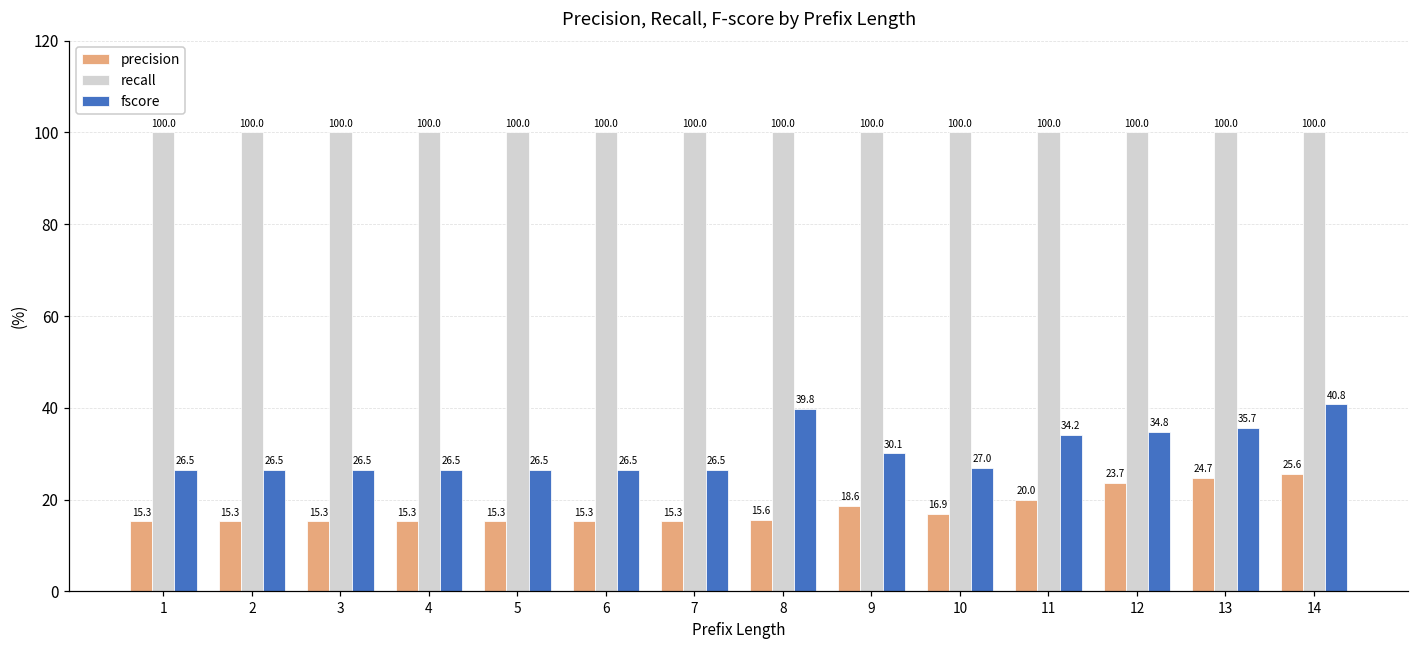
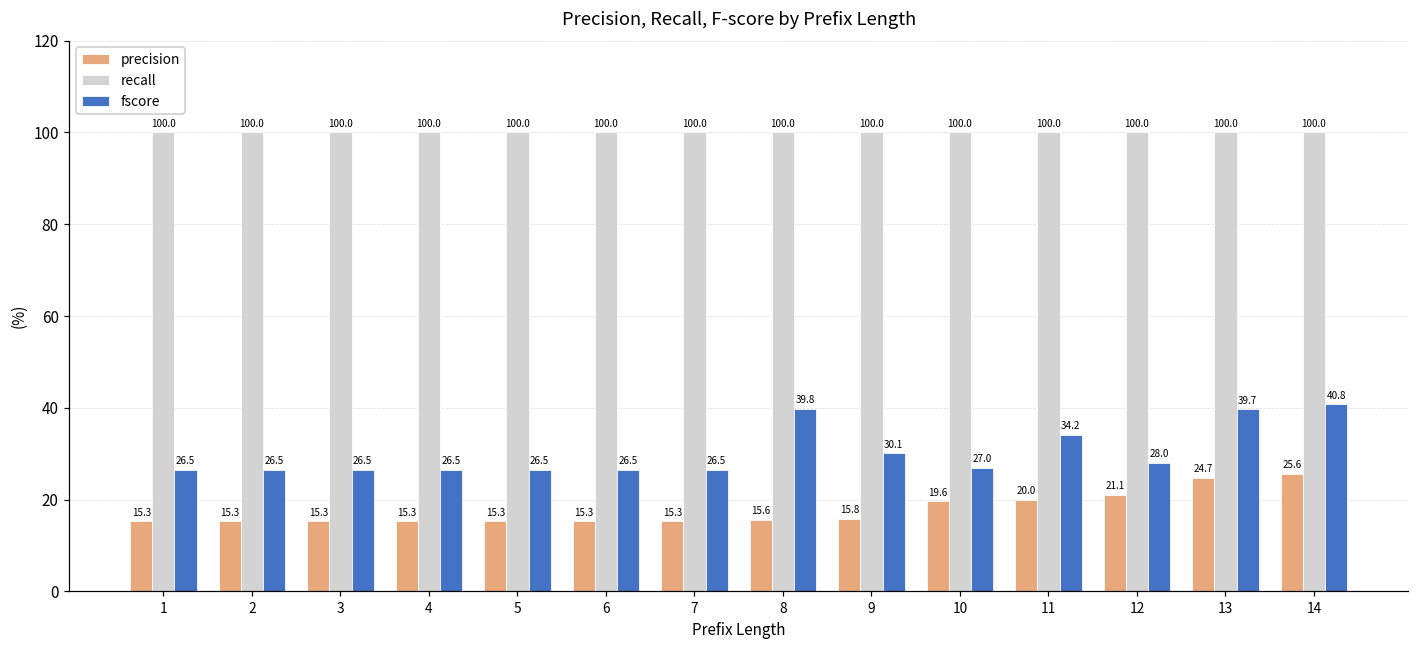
  {
    "precision": {
      "1": 15.3,
      "2": 15.3,
      "3": 15.3,
      "4": 15.3,
      "5": 15.3,
      "6": 15.3,
      "7": 15.3,
      "8": 15.6,
-     "9": 18.6,
-     "10": 16.9,
+     "9": 15.8,
+     "10": 19.6,
      "11": 20.0,
-     "12": 23.7,
+     "12": 21.1,
      "13": 24.7,
      "14": 25.6
    },
    "recall": {
      "1": 100.0,
      "2": 100.0,
      "3": 100.0,
      "4": 100.0,
      "5": 100.0,
      "6": 100.0,
      "7": 100.0,
      "8": 100.0,
      "9": 100.0,
      "10": 100.0,
      "11": 100.0,
      "12": 100.0,
      "13": 100.0,
      "14": 100.0
    },
    "fscore": {
      "1": 26.5,
      "2": 26.5,
      "3": 26.5,
      "4": 26.5,
      "5": 26.5,
      "6": 26.5,
      "7": 26.5,
      "8": 39.8,
      "9": 30.1,
      "10": 27.0,
      "11": 34.2,
-     "12": 34.8,
-     "13": 35.7,
+     "12": 28.0,
+     "13": 39.7,
      "14": 40.8
    }
  }
